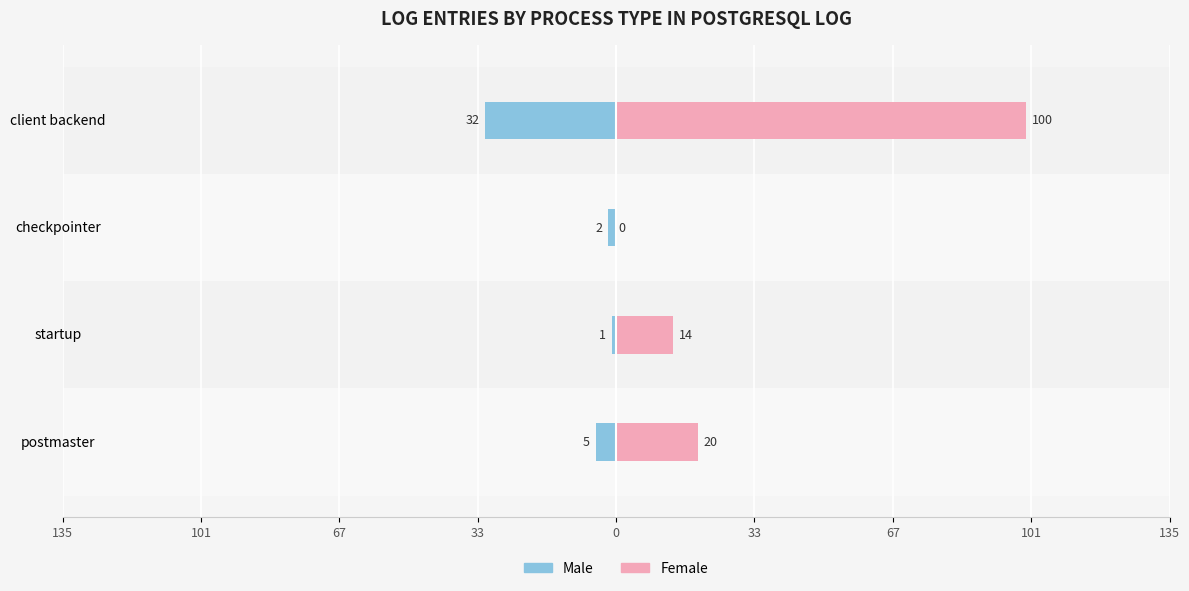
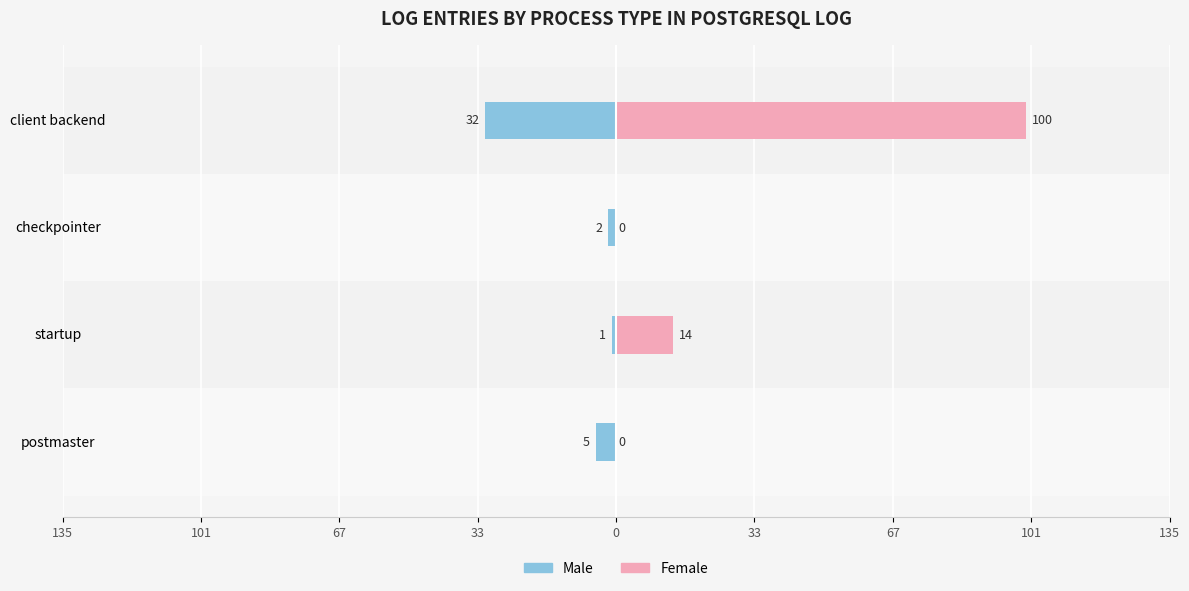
  {
    "Female": {
      "client backend": 100,
      "checkpointer": 0,
      "startup": 14,
-     "postmaster": 20
+     "postmaster": 0
    }
  }
